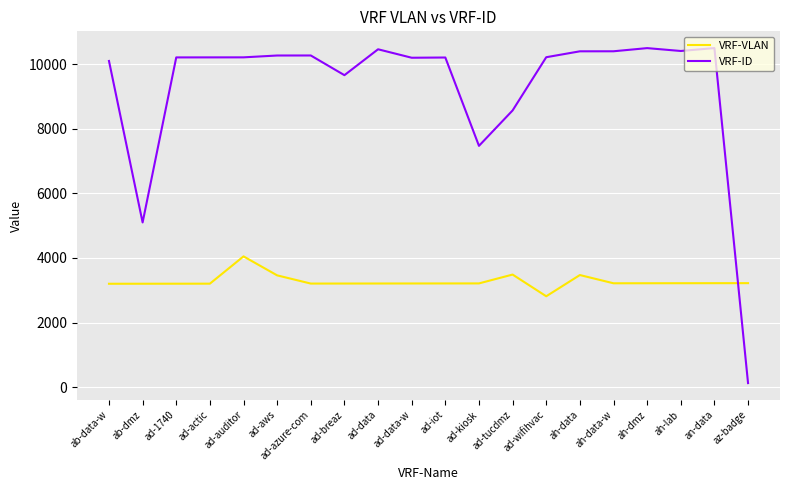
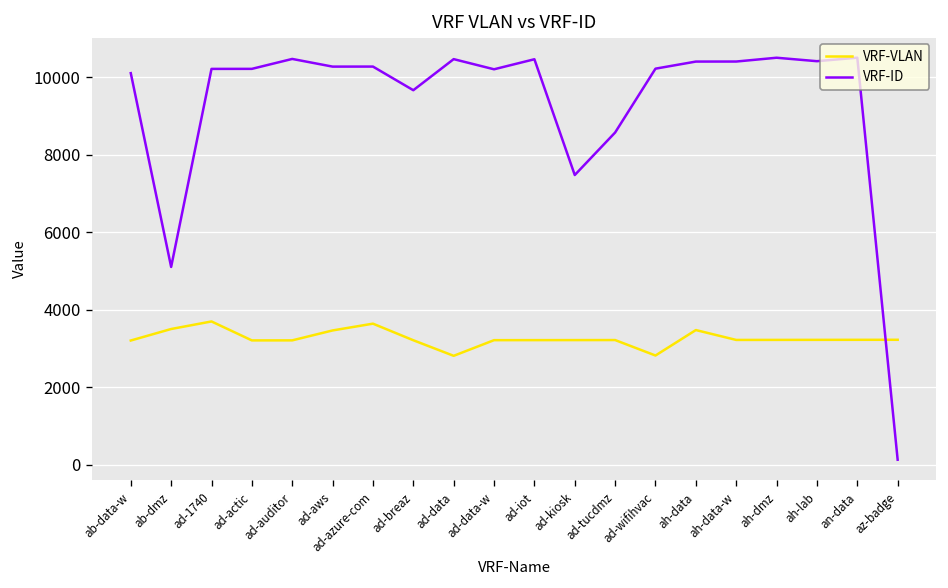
  {
    "VRF-VLAN": {
      "ab-data-w": 3200,
-     "ab-dmz": 3200,
-     "ad-1740": 3200,
+     "ab-dmz": 3500,
+     "ad-1740": 3700,
      "ad-actic": 3200,
-     "ad-auditor": 4000,
+     "ad-auditor": 3200,
      "ad-aws": 3500,
-     "ad-azure-com": 3200,
+     "ad-azure-com": 3600,
      "ad-breaz": 3200,
-     "ad-data": 3200,
+     "ad-data": 2800,
      "ad-data-w": 3200,
      "ad-iot": 3200,
      "ad-kiosk": 3200,
-     "ad-tucdmz": 3500,
+     "ad-tucdmz": 3200,
      "ad-wifihvac": 2800,
      "ah-data": 3500,
      "ah-data-w": 3200,
      "ah-dmz": 3200,
      "ah-lab": 3200,
      "an-data": 3200,
      "az-badge": 3200
    },
    "VRF-ID": {
      "ab-data-w": 10100,
      "ab-dmz": 5100,
      "ad-1740": 10200,
      "ad-actic": 10200,
-     "ad-auditor": 10200,
+     "ad-auditor": 10500,
      "ad-aws": 10300,
      "ad-azure-com": 10300,
      "ad-breaz": 9700,
      "ad-data": 10500,
      "ad-data-w": 10200,
-     "ad-iot": 10200,
+     "ad-iot": 10500,
      "ad-kiosk": 7500,
      "ad-tucdmz": 8600,
      "ad-wifihvac": 10200,
      "ah-data": 10400,
      "ah-data-w": 10400,
      "ah-dmz": 10500,
      "ah-lab": 10400,
      "az-badge": 100
    }
  }
